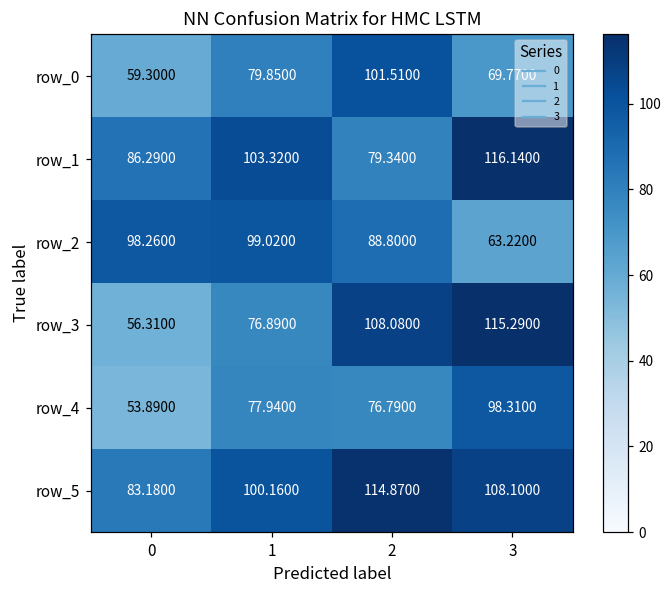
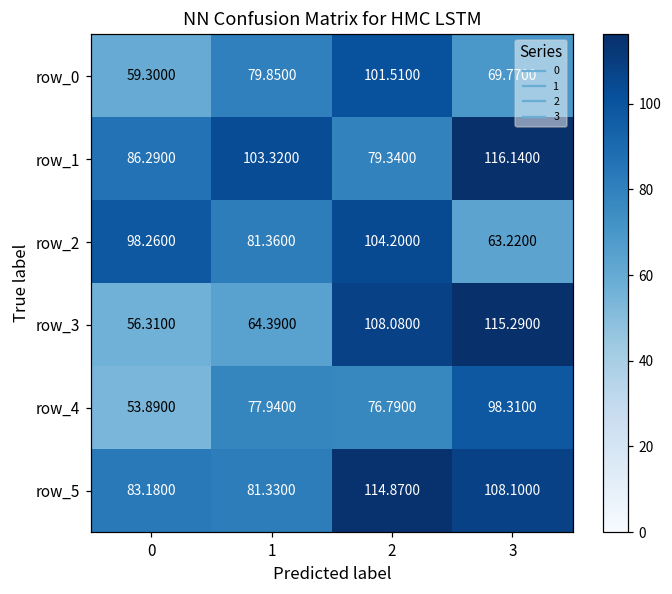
  {
    "row_0": {
      "0": 59.3000,
      "1": 79.8500,
      "2": 101.5100
    },
    "row_1": {
      "0": 86.2900,
      "1": 103.3200,
      "2": 79.3400,
      "3": 116.1400
    },
    "row_2": {
      "0": 98.2600,
-     "1": 99.0200,
-     "2": 88.8000,
+     "1": 81.3600,
+     "2": 104.2000,
      "3": 63.2200
    },
    "row_3": {
      "0": 56.3100,
-     "1": 76.8900,
+     "1": 64.3900,
      "2": 108.0800,
      "3": 115.2900
    },
    "row_4": {
      "0": 53.8900,
      "1": 77.9400,
      "2": 76.7900,
      "3": 98.3100
    },
    "row_5": {
      "0": 83.1800,
-     "1": 100.1600,
+     "1": 81.3300,
      "2": 114.8700,
      "3": 108.1000
    }
  }
